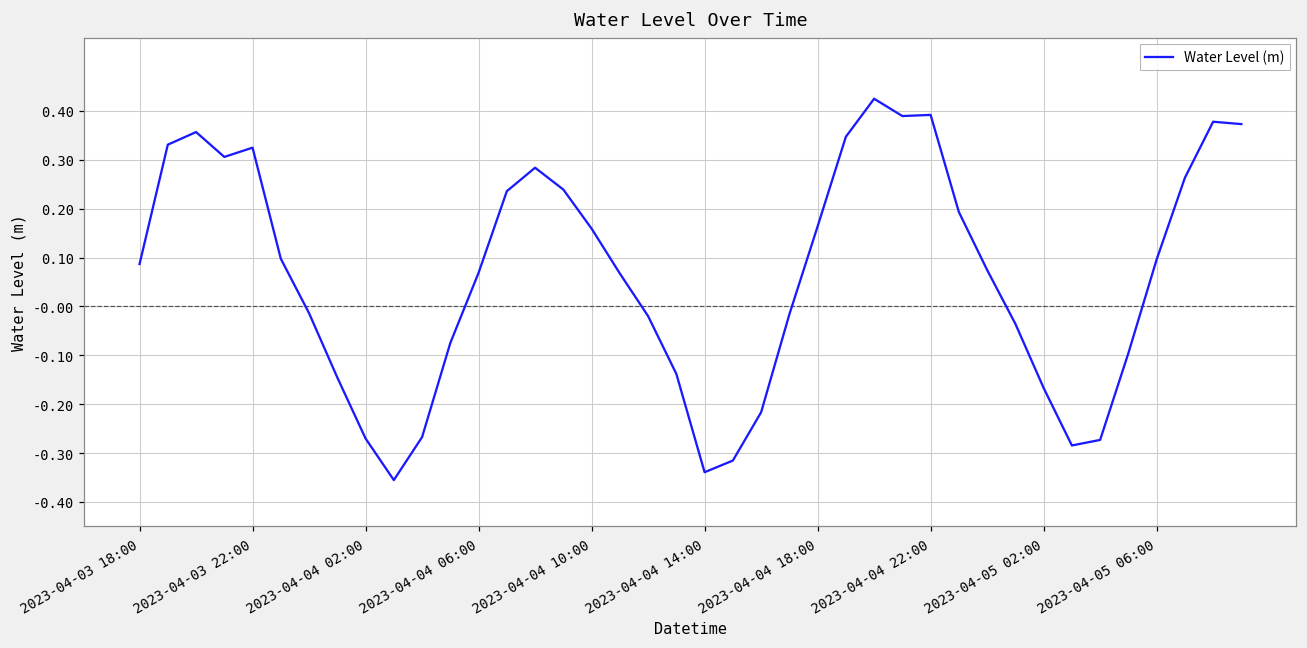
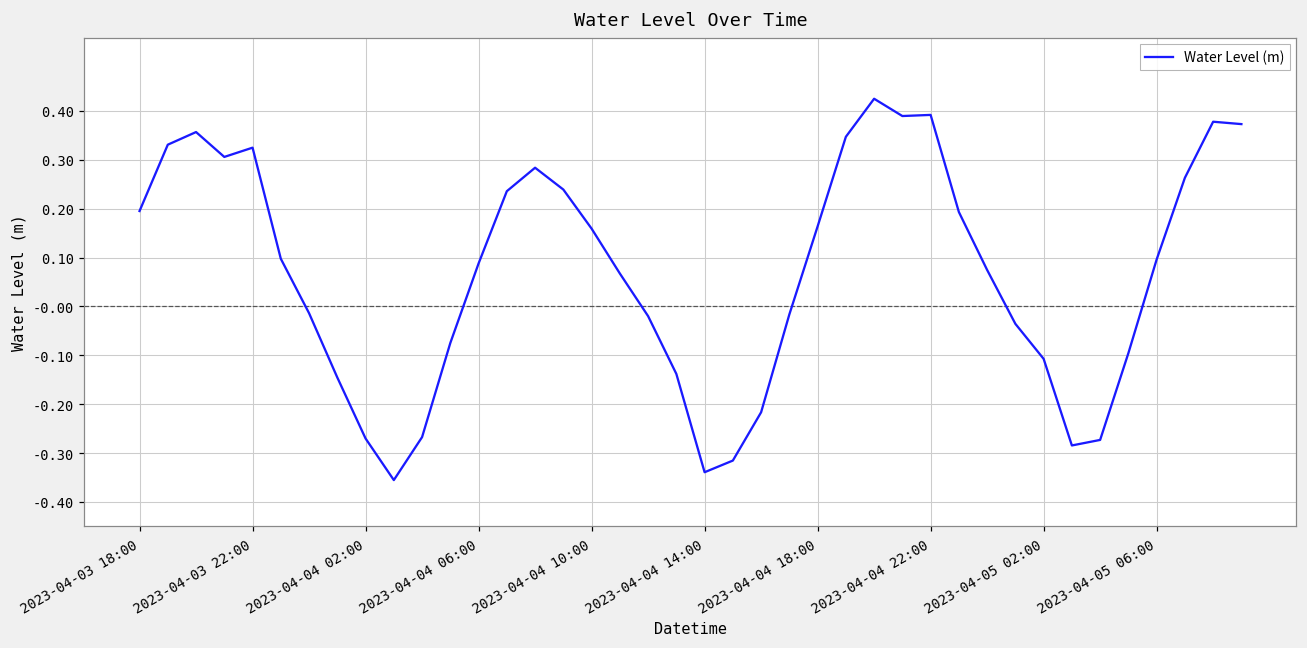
  {
-   "2023-04-03 18:00": 0.09,
+   "2023-04-03 18:00": 0.20,
    "2023-04-03 22:00": 0.32,
    "2023-04-04 02:00": -0.27,
-   "2023-04-04 06:00": 0.07,
+   "2023-04-04 06:00": 0.09,
    "2023-04-04 10:00": 0.16,
    "2023-04-04 14:00": -0.34,
    "2023-04-04 18:00": 0.16,
    "2023-04-04 22:00": 0.39,
-   "2023-04-05 02:00": -0.17,
+   "2023-04-05 02:00": -0.11,
    "2023-04-05 06:00": 0.10
  }
